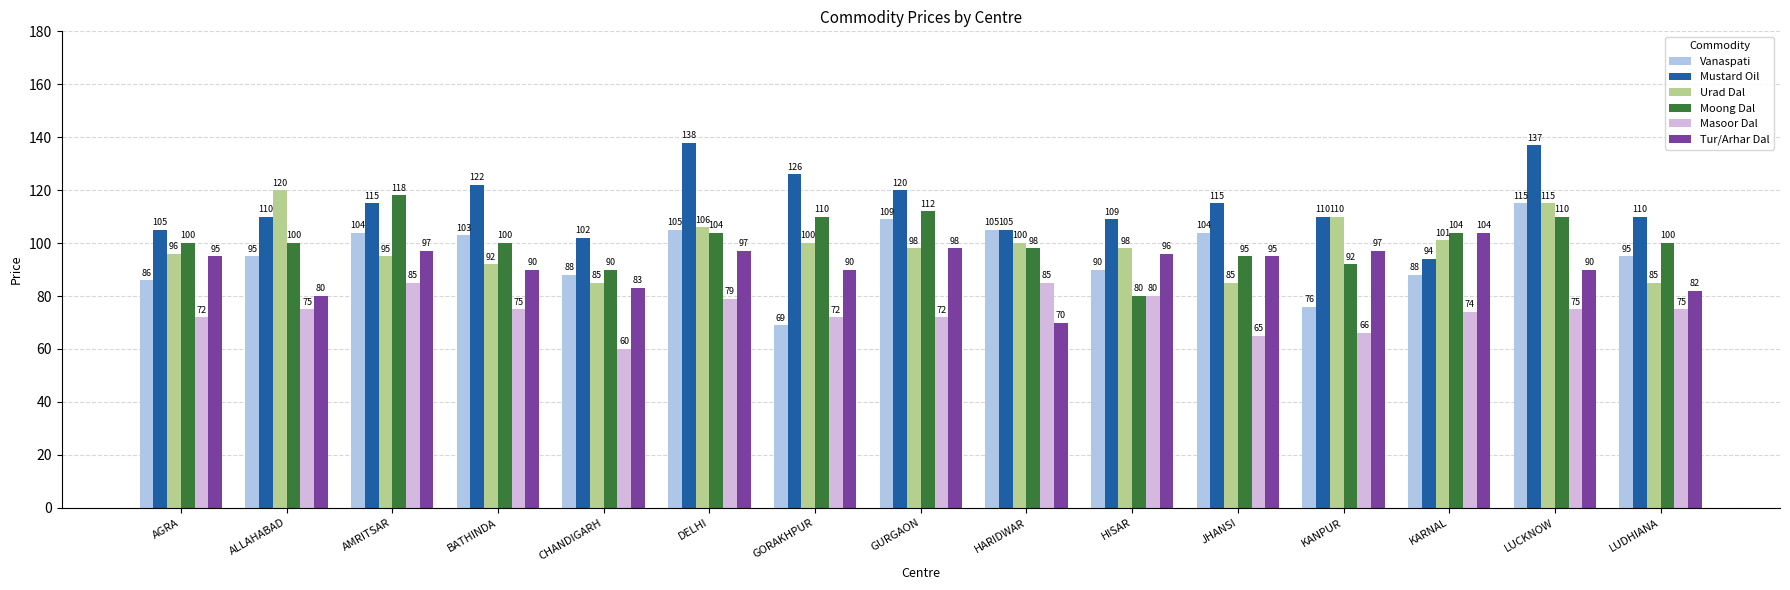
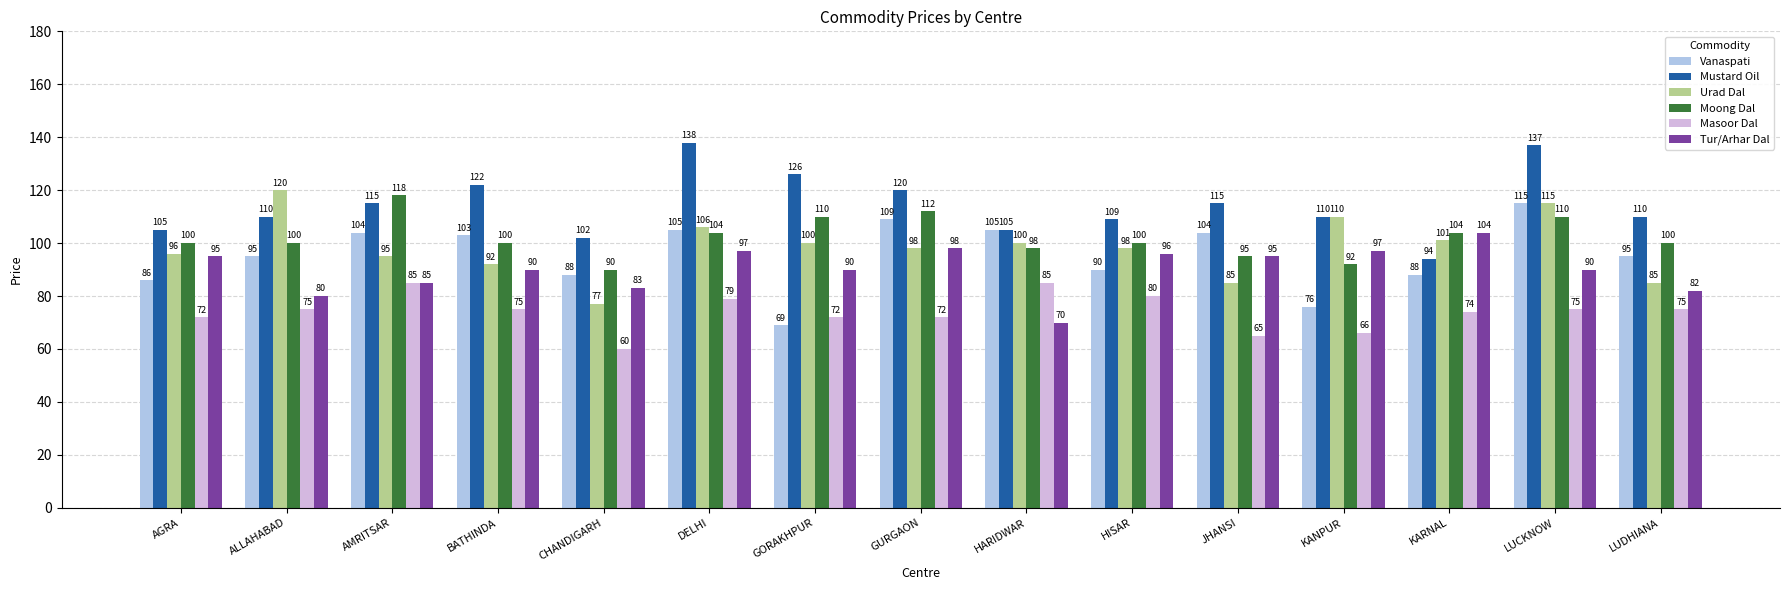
  {
    "Mustard Oil": {
      "AGRA": 105,
      "ALLAHABAD": 110,
      "AMRITSAR": 115,
      "BATHINDA": 122,
      "CHANDIGARH": 102,
      "DELHI": 138,
      "GORAKHPUR": 126,
      "GURGAON": 120,
      "HARIDWAR": 105,
      "HISAR": 109,
      "JHANSI": 115,
      "KANPUR": 110,
      "KARNAL": 94,
      "LUCKNOW": 137,
      "LUDHIANA": 110
    },
    "Urad Dal": {
      "AGRA": 96,
      "ALLAHABAD": 120,
      "AMRITSAR": 95,
      "BATHINDA": 92,
-     "CHANDIGARH": 85,
+     "CHANDIGARH": 77,
      "DELHI": 106,
      "GORAKHPUR": 100,
      "GURGAON": 98,
      "HARIDWAR": 100,
      "HISAR": 98,
      "JHANSI": 85,
      "KANPUR": 110,
      "KARNAL": 101,
      "LUCKNOW": 115,
      "LUDHIANA": 85
    },
    "Moong Dal": {
      "AGRA": 100,
      "ALLAHABAD": 100,
      "AMRITSAR": 118,
      "BATHINDA": 100,
      "CHANDIGARH": 90,
      "DELHI": 104,
      "GORAKHPUR": 110,
      "GURGAON": 112,
      "HARIDWAR": 98,
-     "HISAR": 80,
+     "HISAR": 100,
      "JHANSI": 95,
      "KANPUR": 92,
      "KARNAL": 104,
      "LUCKNOW": 110,
      "LUDHIANA": 100
    },
    "Tur/Arhar Dal": {
      "AGRA": 95,
      "ALLAHABAD": 80,
-     "AMRITSAR": 97,
+     "AMRITSAR": 85,
      "BATHINDA": 90,
      "CHANDIGARH": 83,
      "DELHI": 97,
      "GORAKHPUR": 90,
      "GURGAON": 98,
      "HARIDWAR": 70,
      "HISAR": 96,
      "JHANSI": 95,
      "KANPUR": 97,
      "KARNAL": 104,
      "LUCKNOW": 90,
      "LUDHIANA": 82
    }
  }
